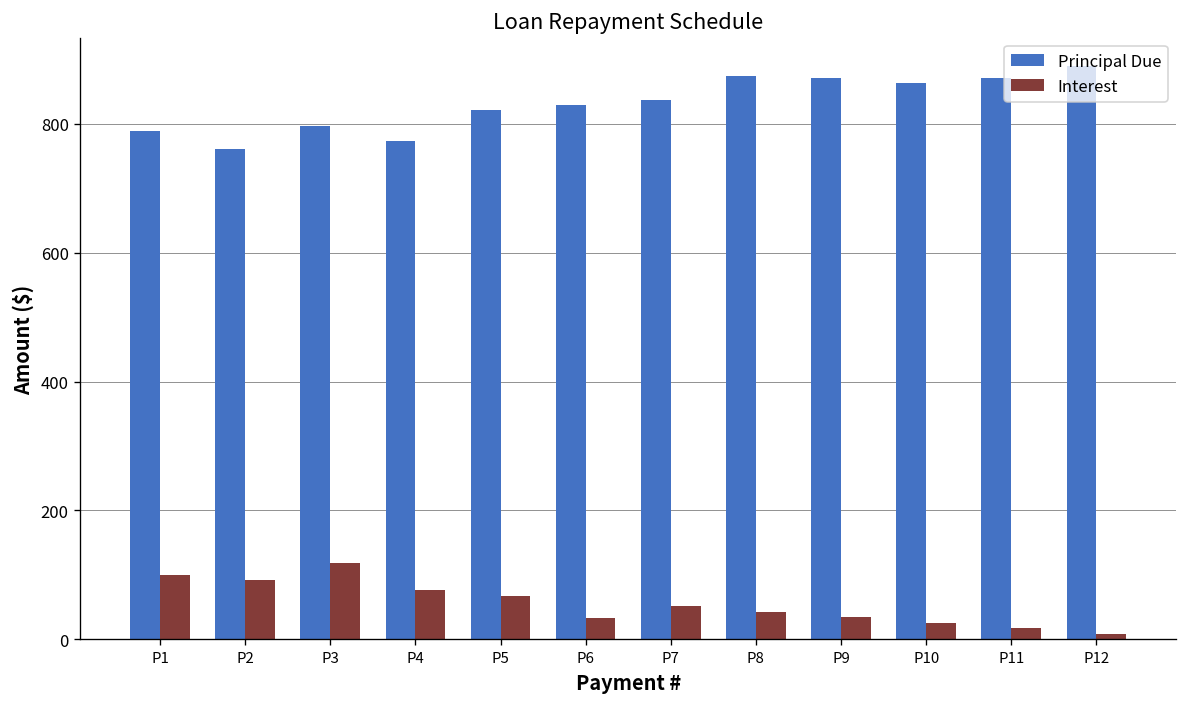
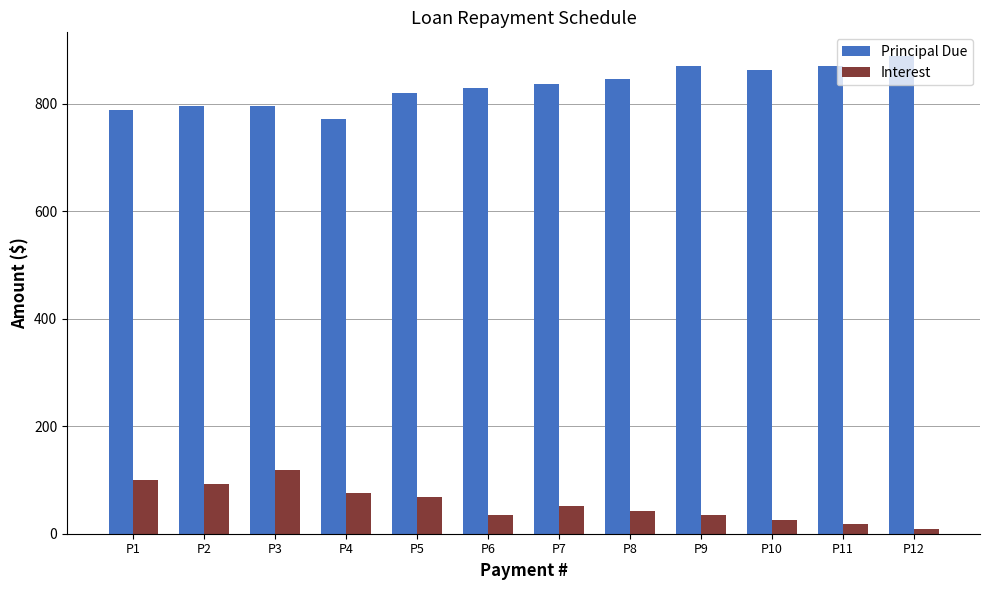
  {
    "Principal Due": {
      "P1": 790,
-     "P2": 760,
+     "P2": 800,
      "P3": 800,
      "P4": 770,
      "P5": 820,
      "P6": 830,
      "P7": 840,
-     "P8": 870,
+     "P8": 850,
      "P9": 870,
      "P10": 860,
      "P11": 870
    },
    "Interest": {
      "P1": 100,
      "P2": 90,
      "P3": 120,
      "P4": 80,
      "P5": 70,
      "P6": 30,
      "P7": 50,
      "P8": 40,
      "P9": 30,
      "P10": 30,
      "P11": 20,
      "P12": 10
    }
  }
